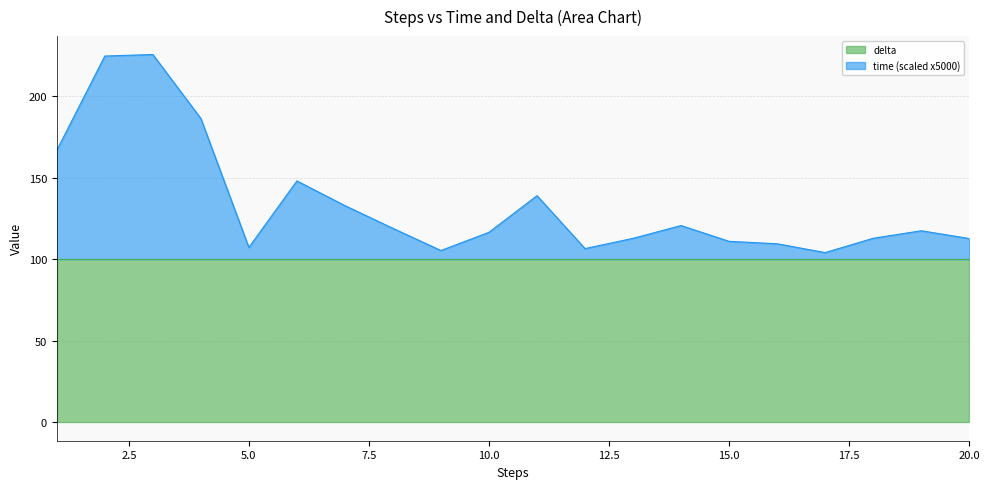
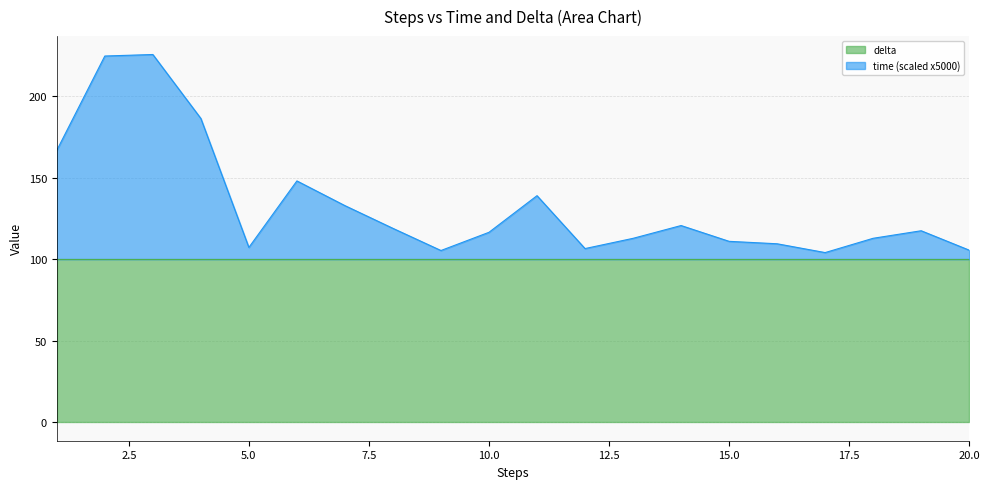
  {
    "delta": {
      "5.0": 100,
      "10.0": 100,
      "15.0": 100,
      "20.0": 100
    },
    "time (scaled x5000)": {
      "5.0": 107,
      "10.0": 116,
      "15.0": 111,
-     "20.0": 113
+     "20.0": 106
    }
  }
